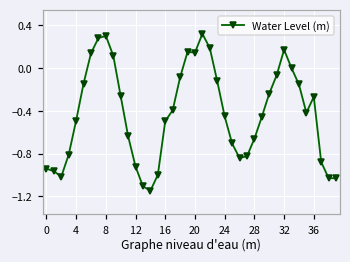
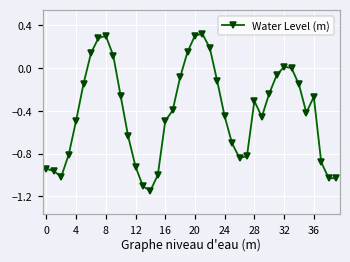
  {
    "0": -0.9,
    "4": -0.5,
    "8": 0.3,
    "12": -0.9,
    "16": -0.5,
-   "20": 0.1,
+   "20": 0.3,
    "24": -0.5,
-   "28": -0.7,
-   "32": 0.2,
+   "28": -0.3,
+   "32": 0.0,
    "36": -0.3
  }
